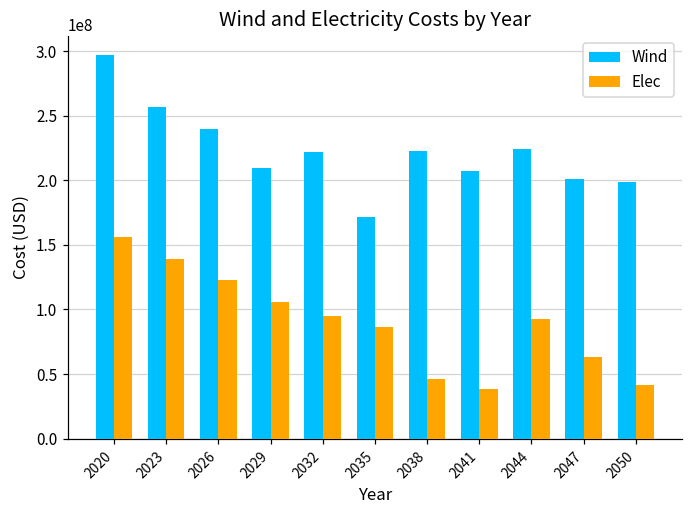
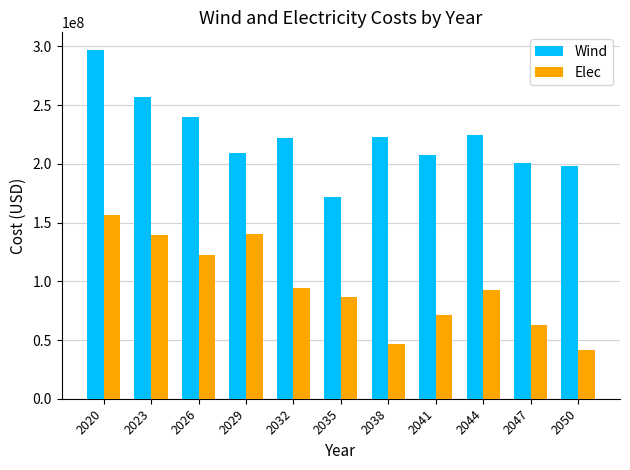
  {
    "Wind": {
      "2020": 297000000,
      "2023": 257000000,
      "2026": 240000000,
      "2029": 210000000,
      "2032": 222000000,
      "2035": 172000000,
      "2038": 223000000,
      "2041": 207000000,
      "2044": 224000000,
      "2047": 201000000,
      "2050": 198000000
    },
    "Elec": {
      "2020": 156000000,
      "2023": 139000000,
      "2026": 122000000,
-     "2029": 106000000,
+     "2029": 141000000,
      "2032": 95000000,
      "2035": 86000000,
      "2038": 46000000,
-     "2041": 38000000,
+     "2041": 71000000,
      "2044": 92000000,
      "2047": 63000000,
      "2050": 42000000
    }
  }
